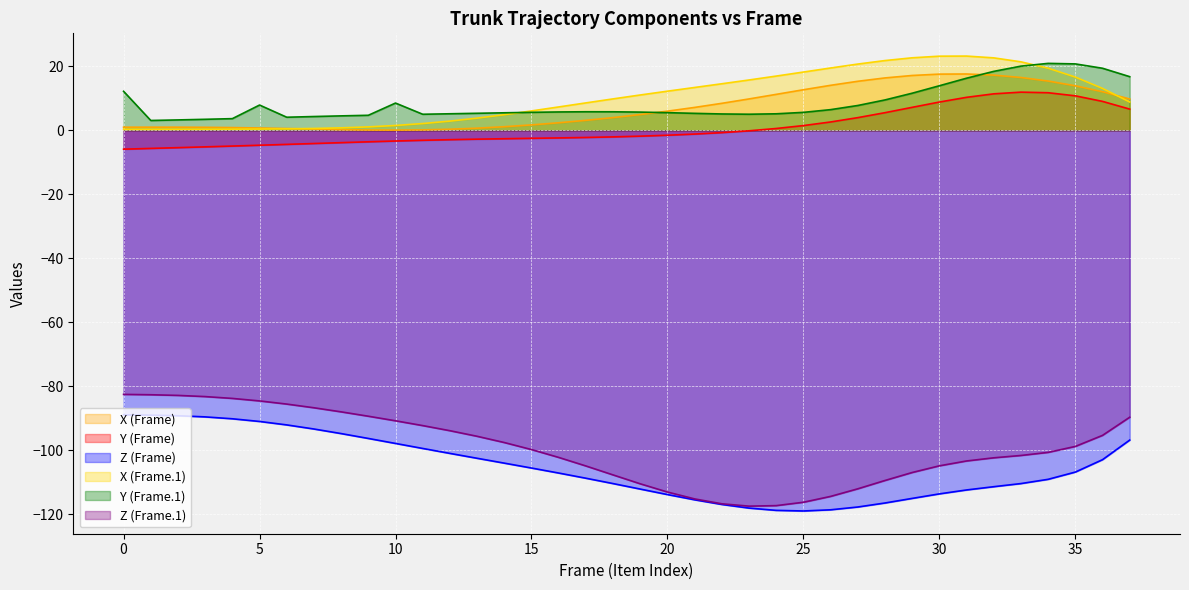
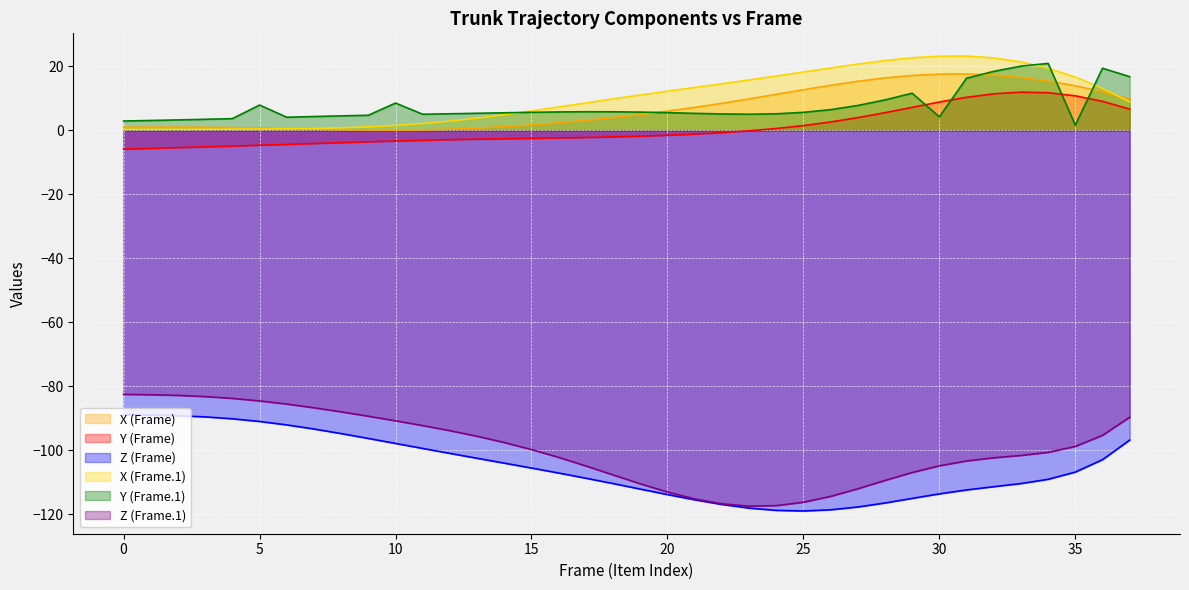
  {
    "Y (Frame.1)": {
-     "0": 12,
+     "0": 3,
      "5": 8,
      "10": 9,
      "25": 6,
-     "30": 14,
-     "35": 21
+     "30": 4,
+     "35": 2
    }
  }
